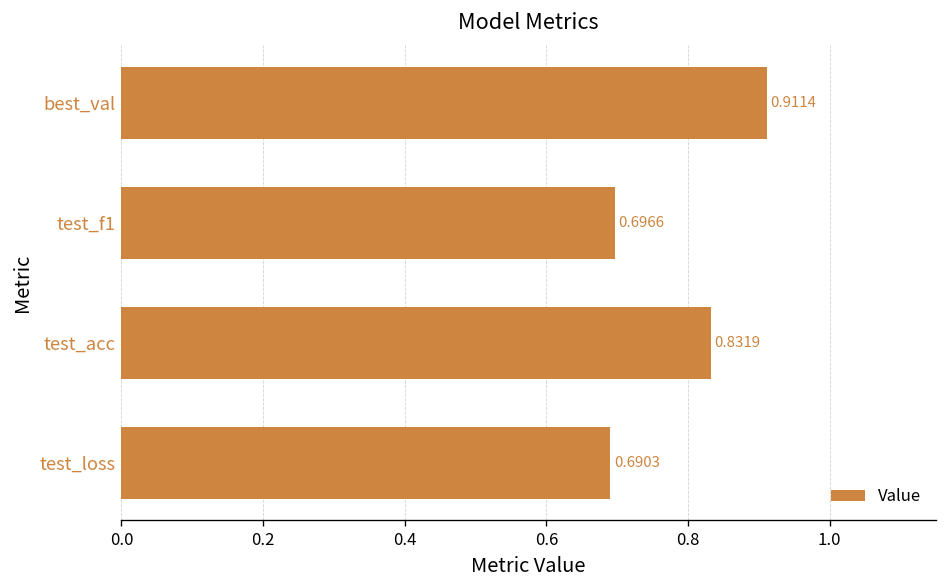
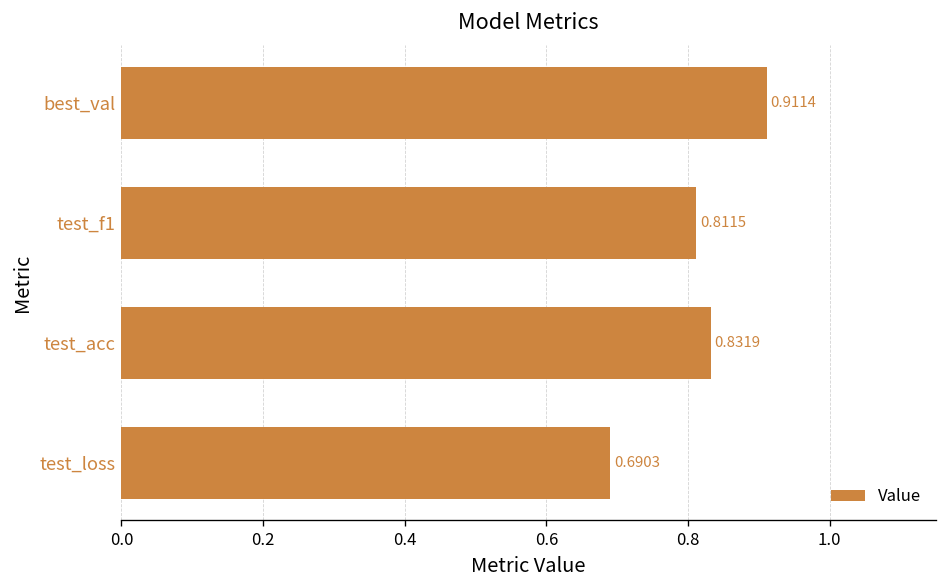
  {
    "best_val": 0.9114,
-   "test_f1": 0.6966,
+   "test_f1": 0.8115,
    "test_acc": 0.8319,
    "test_loss": 0.6903
  }
